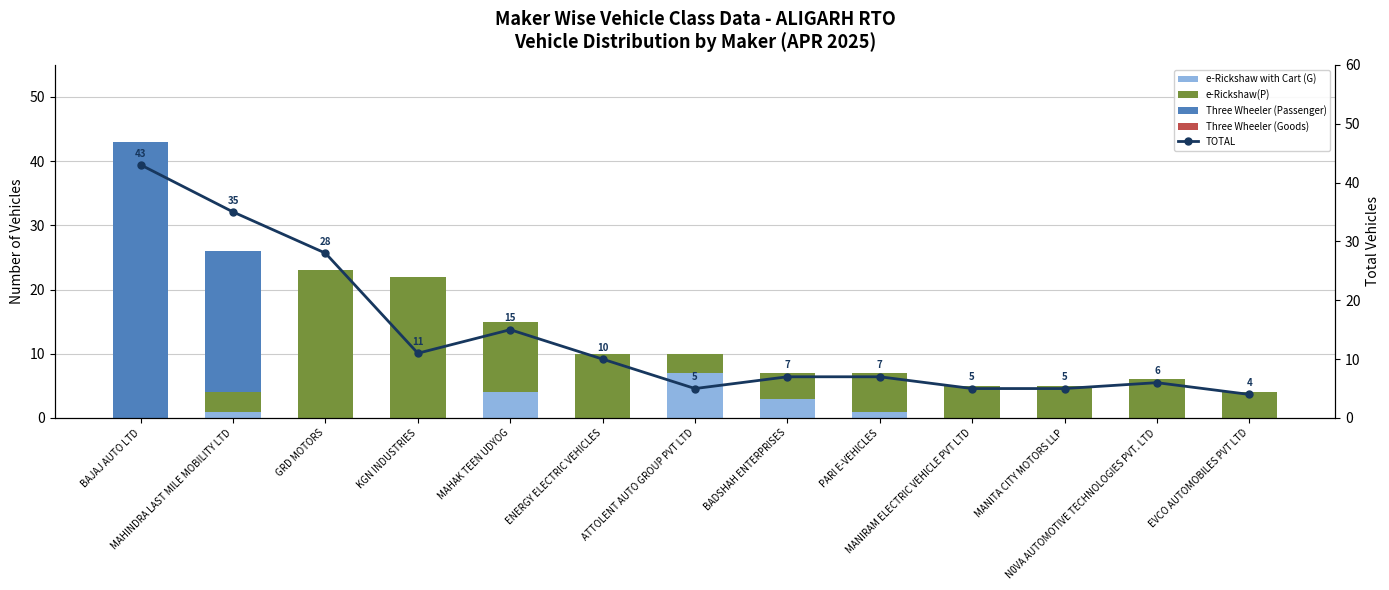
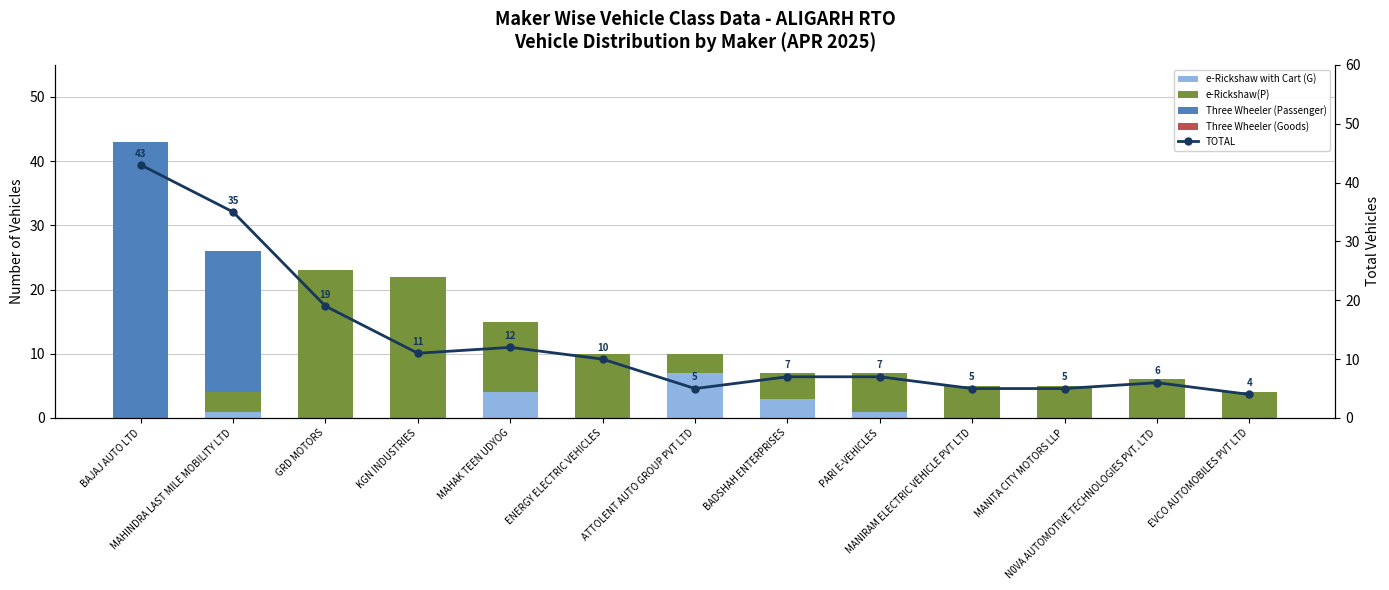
  {
    "e-Rickshaw(P)": {
      "ENERGY ELECTRIC VEHICLES": 10,
      "MANIRAM ELECTRIC VEHICLE PVT LTD": 5,
      "MANITA CITY MOTORS LLP": 5,
      "N0VA AUTOMOTIVE TECHNOLOGIES PVT. LTD": 6,
      "EVCO AUTOMOBILES PVT LTD": 4
    },
    "Three Wheeler (Goods)": {
      "BAJAJ AUTO LTD": 43
    },
    "TOTAL": {
      "MAHINDRA LAST MILE MOBILITY LTD": 35,
-     "GRD MOTORS": 28,
+     "GRD MOTORS": 19,
      "KGN INDUSTRIES": 11,
-     "MAHAK TEEN UDYOG": 15,
+     "MAHAK TEEN UDYOG": 12,
      "ATTOLENT AUTO GROUP PVT LTD": 5,
      "BADSHAH ENTERPRISES": 7,
      "PARI E-VEHICLES": 7
    }
  }
